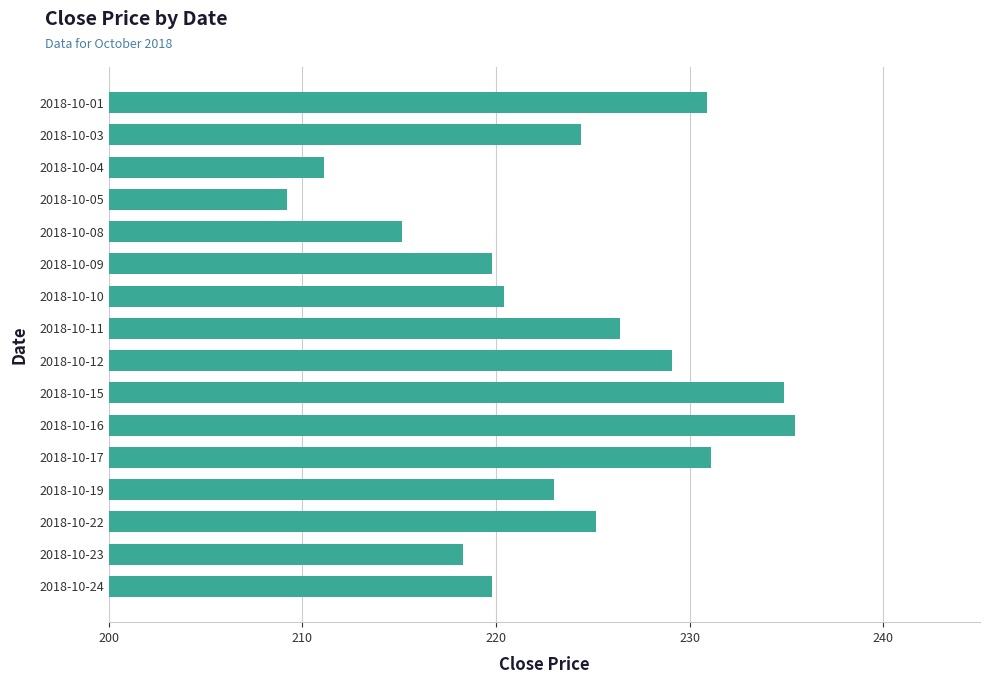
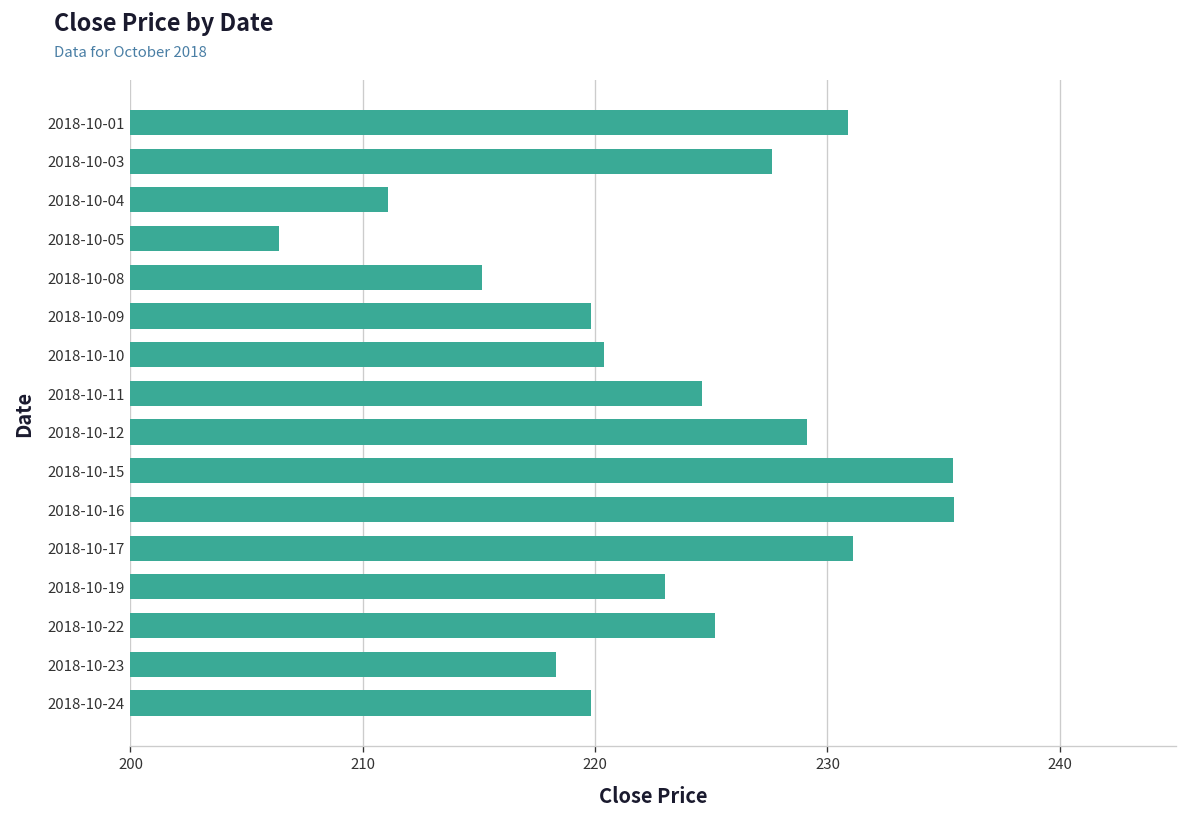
  {
    "2018-10-01": 230.9,
-   "2018-10-03": 224.4,
+   "2018-10-03": 227.6,
    "2018-10-04": 211.1,
-   "2018-10-05": 209.2,
+   "2018-10-05": 206.4,
    "2018-10-08": 215.2,
    "2018-10-09": 219.8,
    "2018-10-10": 220.4,
-   "2018-10-11": 226.4,
+   "2018-10-11": 224.6,
    "2018-10-12": 229.1,
-   "2018-10-15": 234.9,
+   "2018-10-15": 235.4,
    "2018-10-16": 235.5,
    "2018-10-17": 231.1,
    "2018-10-19": 223.0,
    "2018-10-22": 225.2,
    "2018-10-23": 218.3,
    "2018-10-24": 219.8
  }
